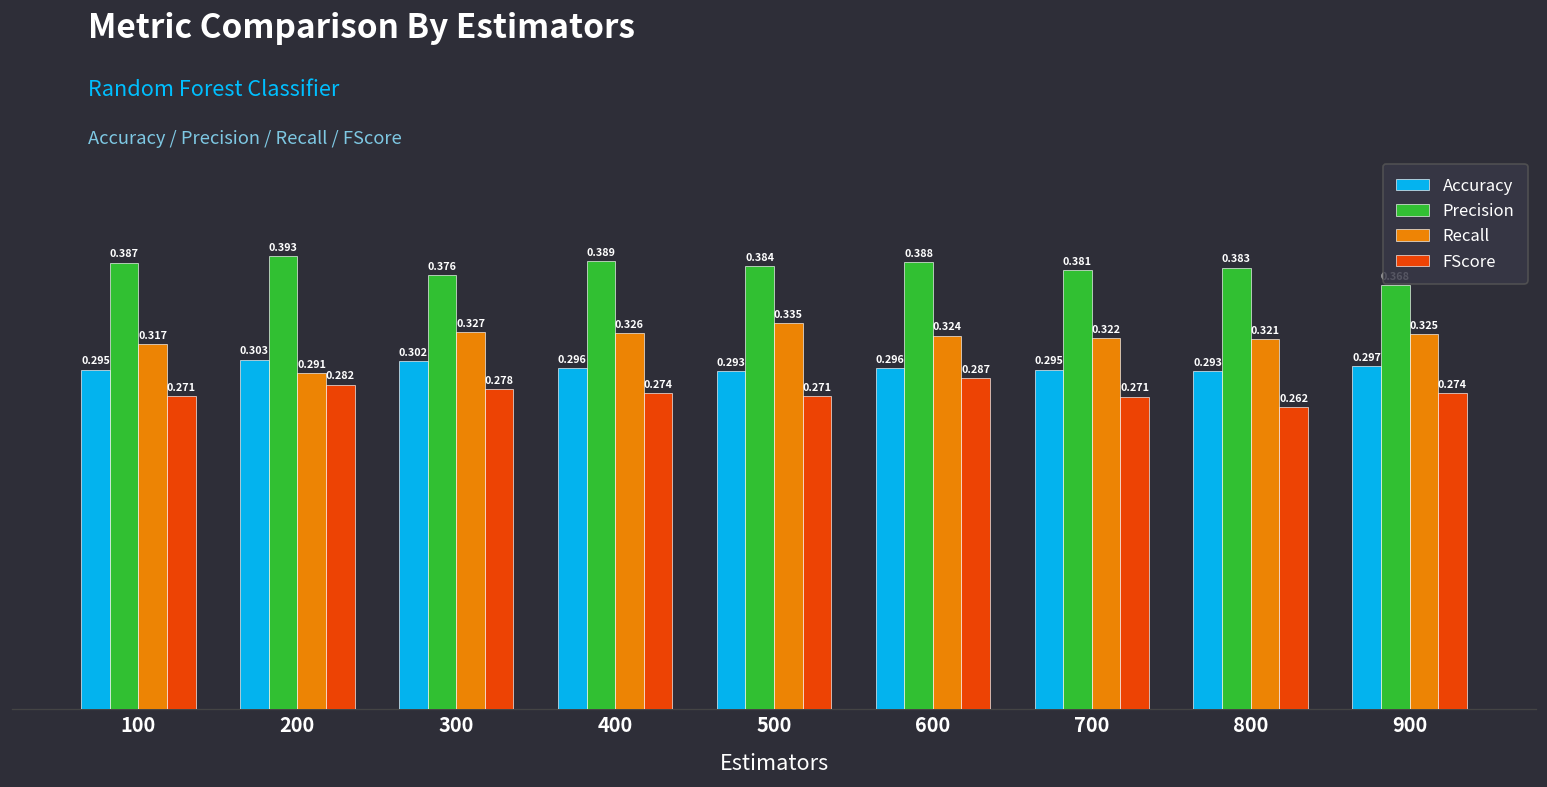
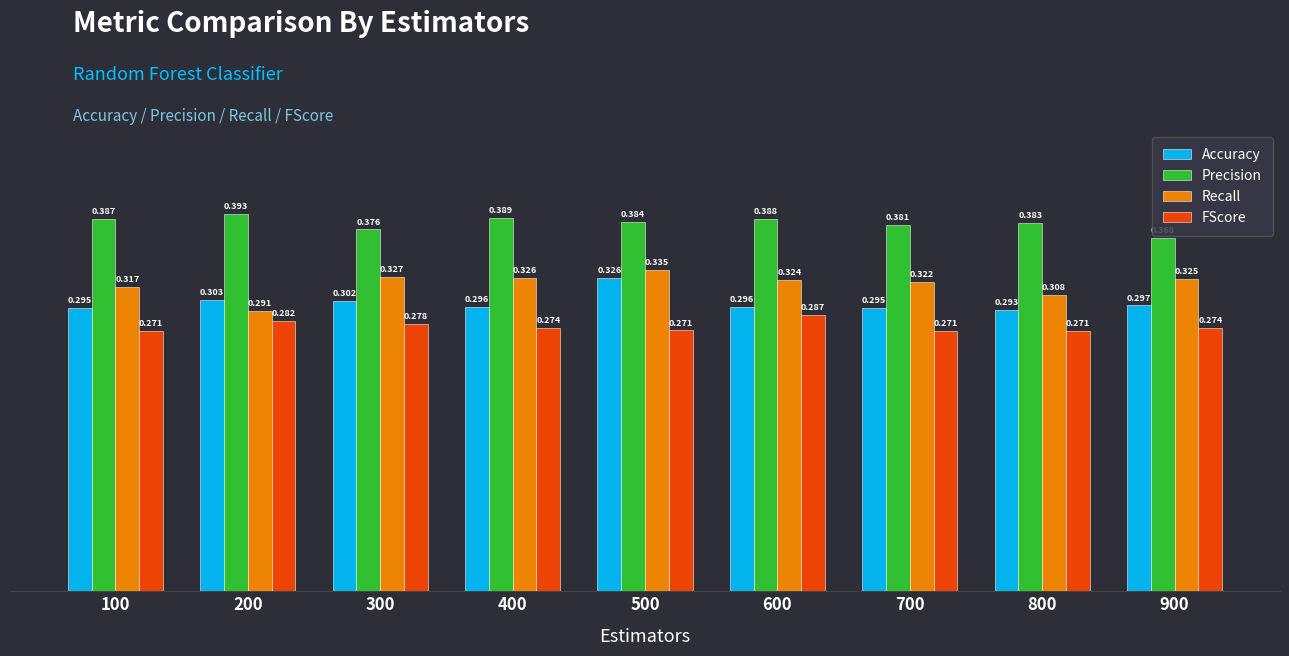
  {
    "Accuracy": {
      "100": 0.295,
      "200": 0.303,
      "300": 0.302,
      "400": 0.296,
-     "500": 0.293,
+     "500": 0.326,
      "600": 0.296,
      "700": 0.295,
      "800": 0.293,
      "900": 0.297
    },
    "Precision": {
      "100": 0.387,
      "200": 0.393,
      "300": 0.376,
      "400": 0.389,
      "500": 0.384,
      "600": 0.388,
      "700": 0.381,
      "800": 0.383
    },
    "Recall": {
      "100": 0.317,
      "200": 0.291,
      "300": 0.327,
      "400": 0.326,
      "500": 0.335,
      "600": 0.324,
      "700": 0.322,
-     "800": 0.321,
+     "800": 0.308,
      "900": 0.325
    },
    "FScore": {
      "100": 0.271,
      "200": 0.282,
      "300": 0.278,
      "400": 0.274,
      "500": 0.271,
      "600": 0.287,
      "700": 0.271,
-     "800": 0.262,
+     "800": 0.271,
      "900": 0.274
    }
  }
